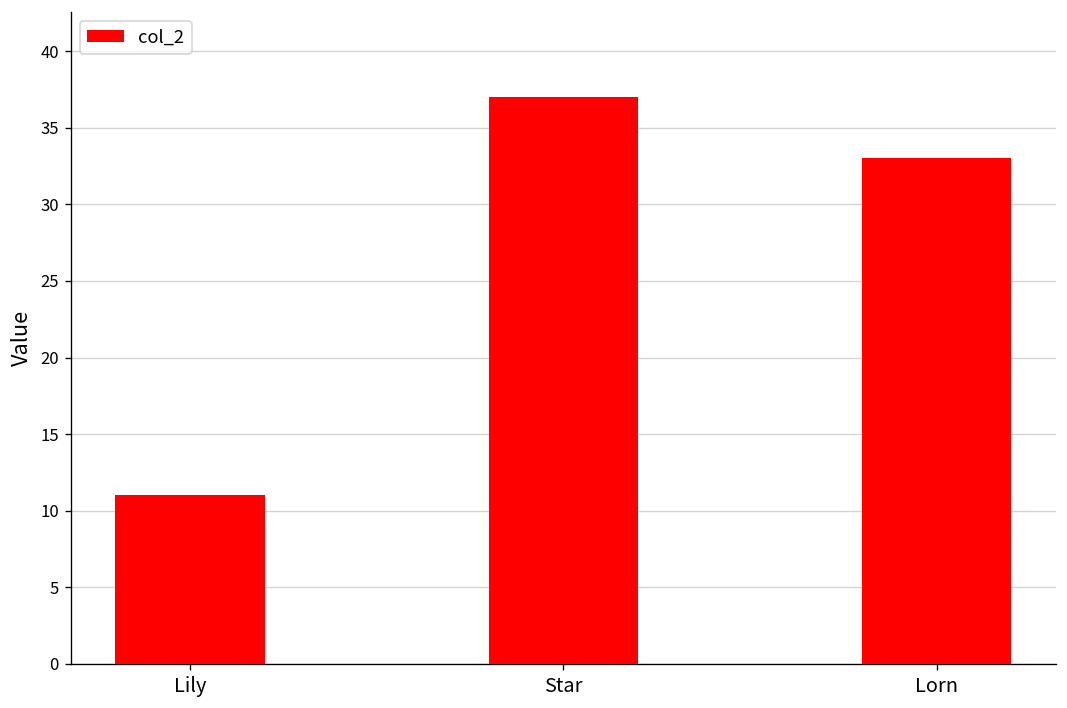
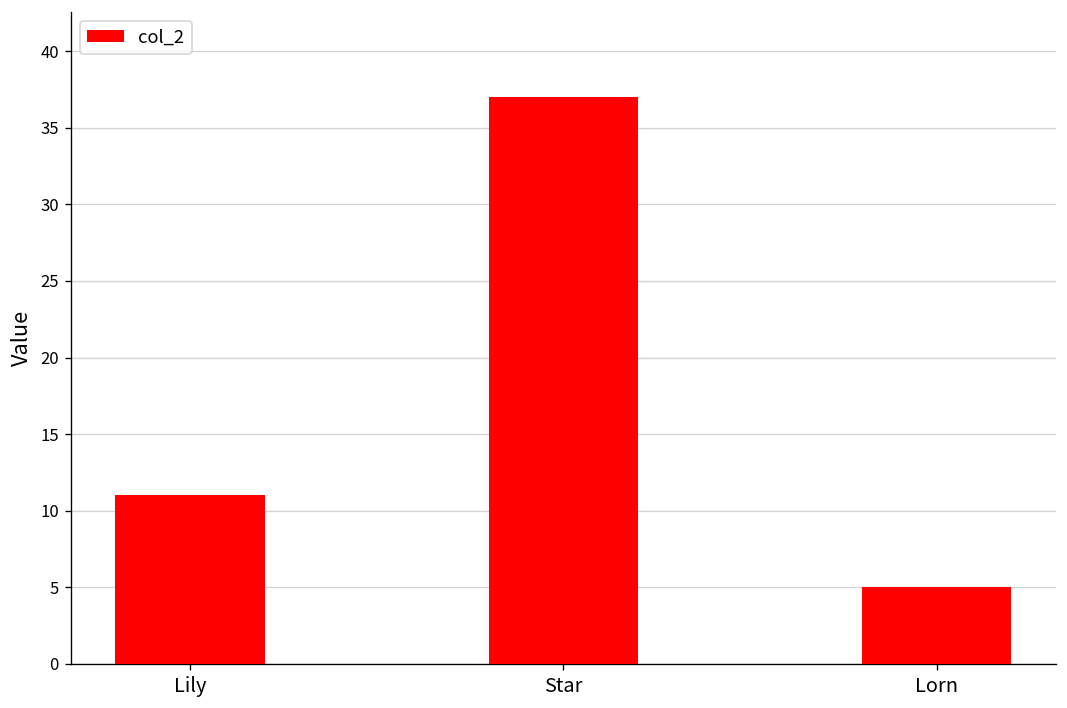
  {
    "Lily": 11,
    "Star": 37,
-   "Lorn": 33
+   "Lorn": 5
  }
